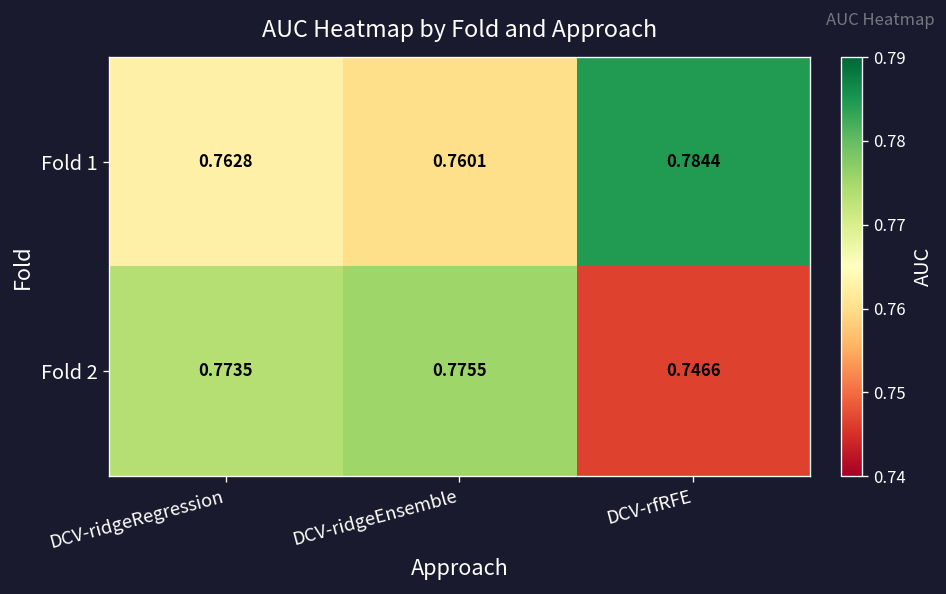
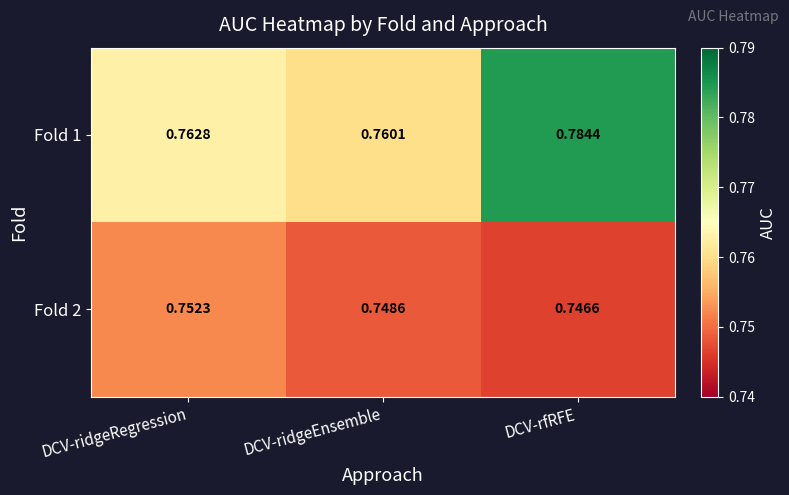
  {
    "Fold 1": {
      "DCV-ridgeRegression": 0.7628,
      "DCV-ridgeEnsemble": 0.7601,
      "DCV-rfRFE": 0.7844
    },
    "Fold 2": {
-     "DCV-ridgeRegression": 0.7735,
-     "DCV-ridgeEnsemble": 0.7755,
+     "DCV-ridgeRegression": 0.7523,
+     "DCV-ridgeEnsemble": 0.7486,
      "DCV-rfRFE": 0.7466
    }
  }
